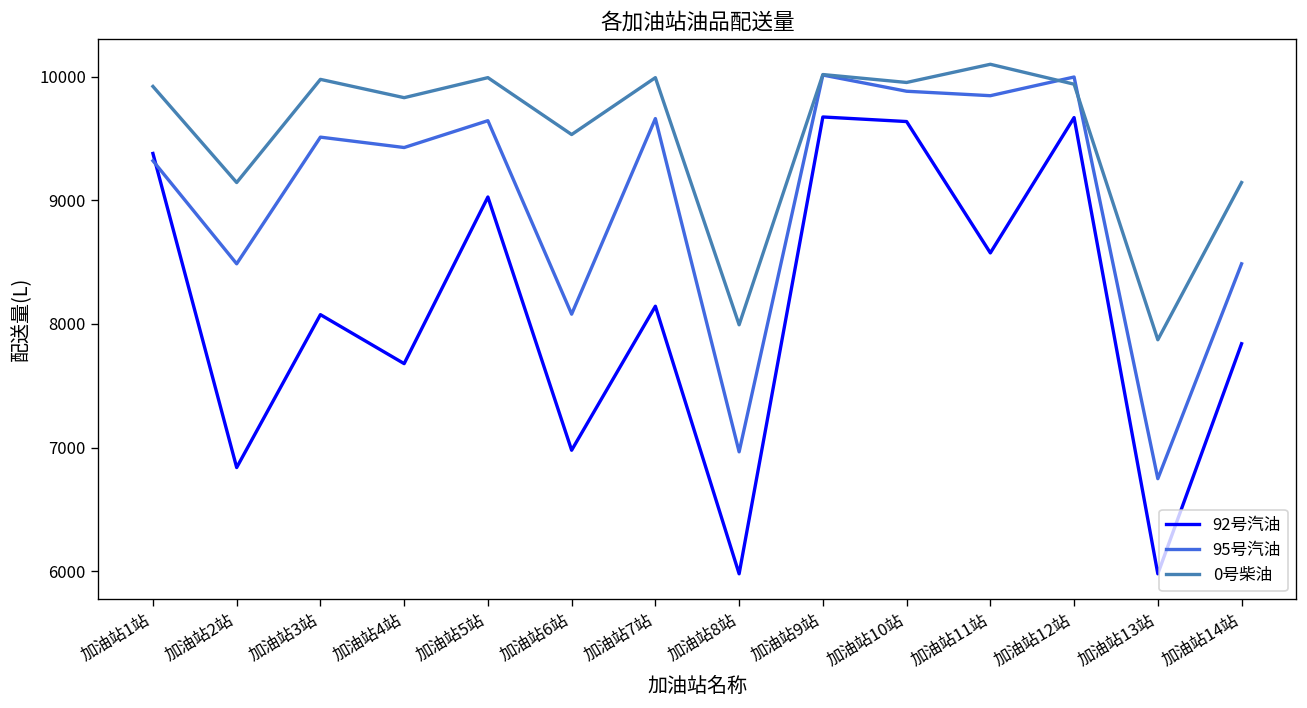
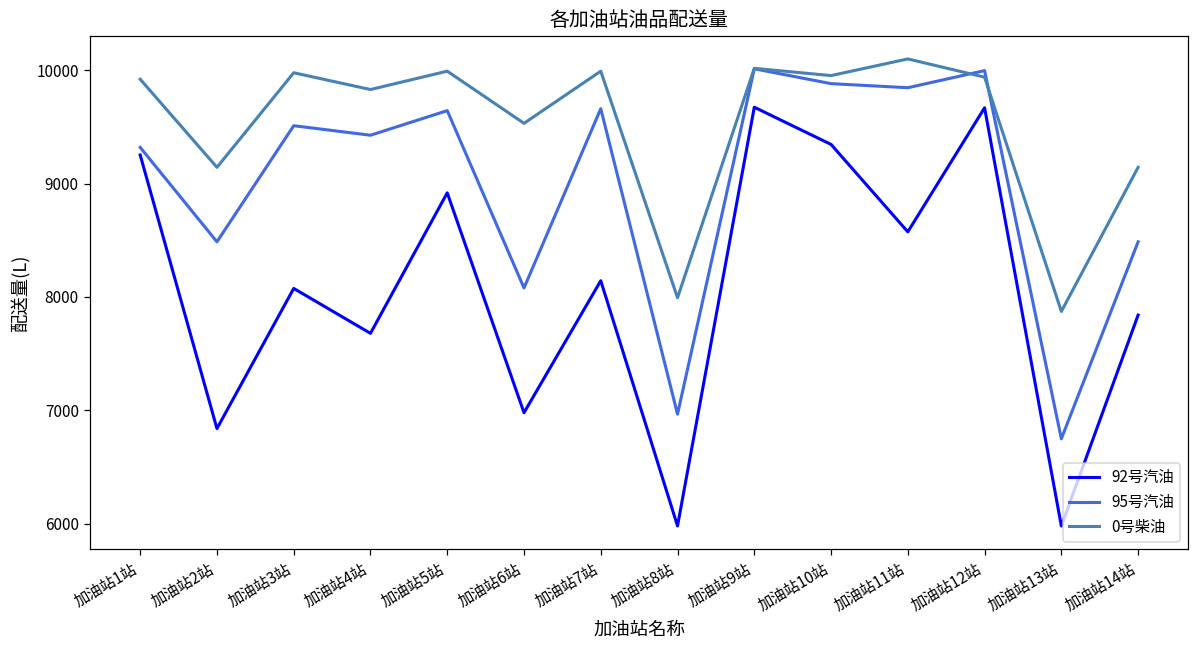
  {
    "92号汽油": {
-     "加油站1站": 9380,
+     "加油站1站": 9250,
      "加油站2站": 6840,
      "加油站3站": 8080,
      "加油站4站": 7680,
-     "加油站5站": 9030,
+     "加油站5站": 8920,
      "加油站6站": 6980,
      "加油站7站": 8140,
      "加油站8站": 5980,
      "加油站9站": 9670,
-     "加油站10站": 9640,
+     "加油站10站": 9350,
      "加油站11站": 8570,
      "加油站12站": 9670,
      "加油站13站": 5980,
      "加油站14站": 7840
    }
  }
